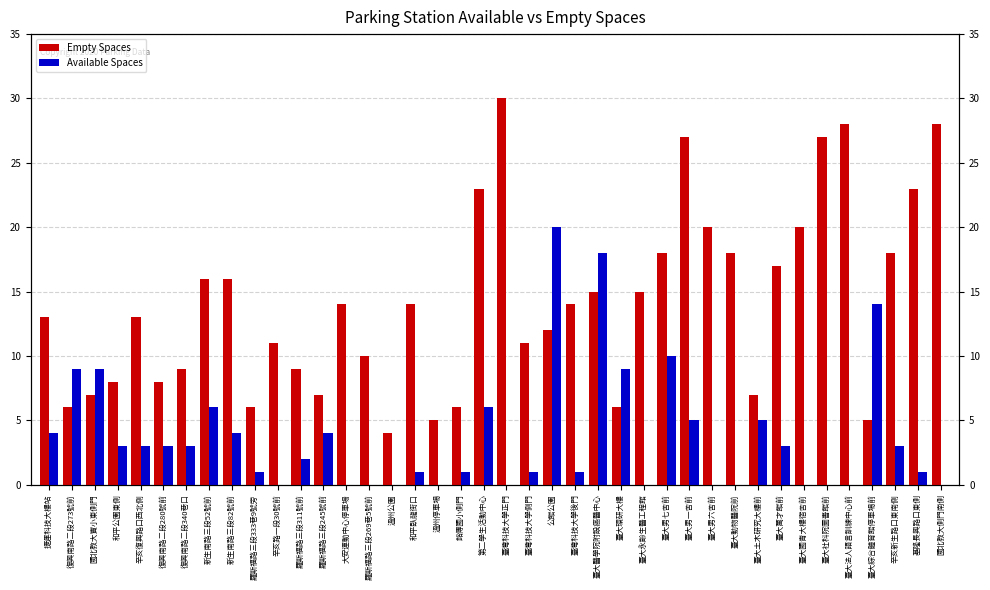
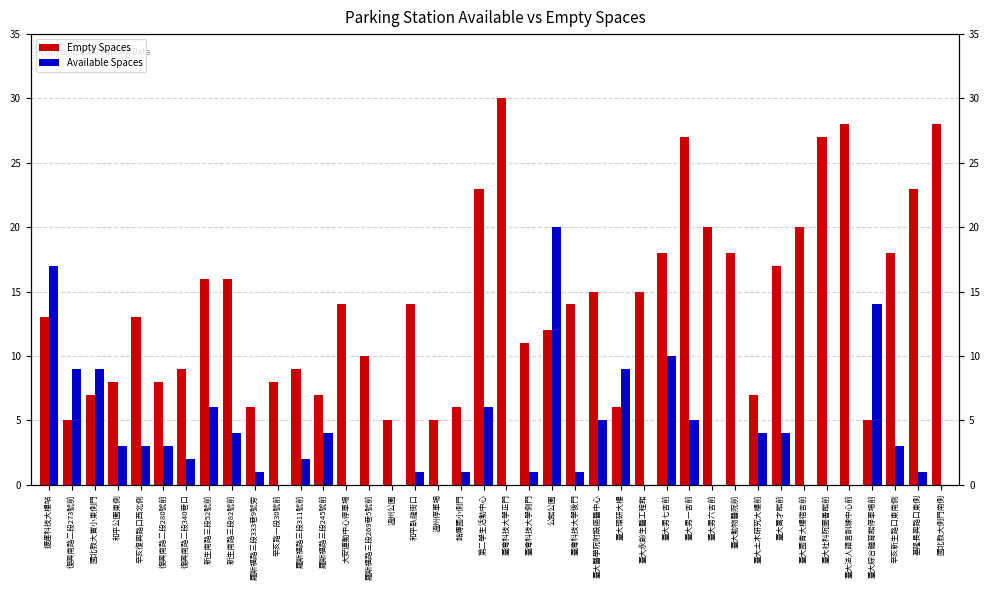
  {
    "Empty Spaces": {
      "捷運科技大樓站": 13,
-     "復興南路二段273號前": 6,
+     "復興南路二段273號前": 5,
      "國北教大實小東側門": 7,
      "和平公園東側": 8,
      "辛亥復興路口西北側": 13,
      "復興南路二段280號前": 8,
      "復興南路二段340巷口": 9,
      "新生南路三段52號前": 16,
      "新生南路三段82號前": 16,
      "羅斯福路三段333巷9號旁": 6,
-     "辛亥路一段30號前": 11,
+     "辛亥路一段30號前": 8,
      "羅斯福路三段311號前": 9,
      "羅斯福路三段245號前": 7,
      "大安運動中心停車場": 14,
      "羅斯福路三段269巷5號前": 10,
-     "溫州公園": 4,
+     "溫州公園": 5,
      "和平臥龍街口": 14,
      "溫州停車場": 5,
      "銘傳國小側門": 6,
      "第二學生活動中心": 23,
      "臺灣科技大學正門": 30,
      "臺灣科技大學側門": 11,
      "公館公園": 12,
      "臺灣科技大學後門": 14,
      "臺大醫學院附設癌醫中心": 15,
      "臺大環研大樓": 6,
      "臺大永齡生醫工程館": 15,
      "臺大男七舍前": 18,
      "臺大男一舍前": 27,
      "臺大男六舍前": 20,
      "臺大動物醫院前": 18,
      "臺大土木研究大樓前": 7,
      "臺大萬才館前": 17,
      "臺大國青大樓宿舍前": 20,
      "臺大社科院圖書館前": 27,
      "臺大法人語言訓練中心前": 28,
      "臺大綜合體育館停車場前": 5,
      "辛亥新生路口東南側": 18,
      "基隆長興路口東側": 23,
      "國北教大側門南側": 28
    },
    "Available Spaces": {
-     "捷運科技大樓站": 4,
+     "捷運科技大樓站": 17,
      "復興南路二段273號前": 9,
      "國北教大實小東側門": 9,
      "和平公園東側": 3,
      "辛亥復興路口西北側": 3,
      "復興南路二段280號前": 3,
-     "復興南路二段340巷口": 3,
+     "復興南路二段340巷口": 2,
      "新生南路三段52號前": 6,
      "新生南路三段82號前": 4,
      "羅斯福路三段333巷9號旁": 1,
      "辛亥路一段30號前": 0,
      "羅斯福路三段311號前": 2,
      "羅斯福路三段245號前": 4,
      "大安運動中心停車場": 0,
      "羅斯福路三段269巷5號前": 0,
      "溫州公園": 0,
      "和平臥龍街口": 1,
      "溫州停車場": 0,
      "銘傳國小側門": 1,
      "第二學生活動中心": 6,
      "臺灣科技大學正門": 0,
      "臺灣科技大學側門": 1,
      "公館公園": 20,
      "臺灣科技大學後門": 1,
-     "臺大醫學院附設癌醫中心": 18,
+     "臺大醫學院附設癌醫中心": 5,
      "臺大環研大樓": 9,
      "臺大永齡生醫工程館": 0,
      "臺大男七舍前": 10,
      "臺大男一舍前": 5,
      "臺大男六舍前": 0,
      "臺大動物醫院前": 0,
-     "臺大土木研究大樓前": 5,
-     "臺大萬才館前": 3,
+     "臺大土木研究大樓前": 4,
+     "臺大萬才館前": 4,
      "臺大國青大樓宿舍前": 0,
      "臺大社科院圖書館前": 0,
      "臺大法人語言訓練中心前": 0,
      "臺大綜合體育館停車場前": 14,
      "辛亥新生路口東南側": 3,
      "基隆長興路口東側": 1,
      "國北教大側門南側": 0
    }
  }
